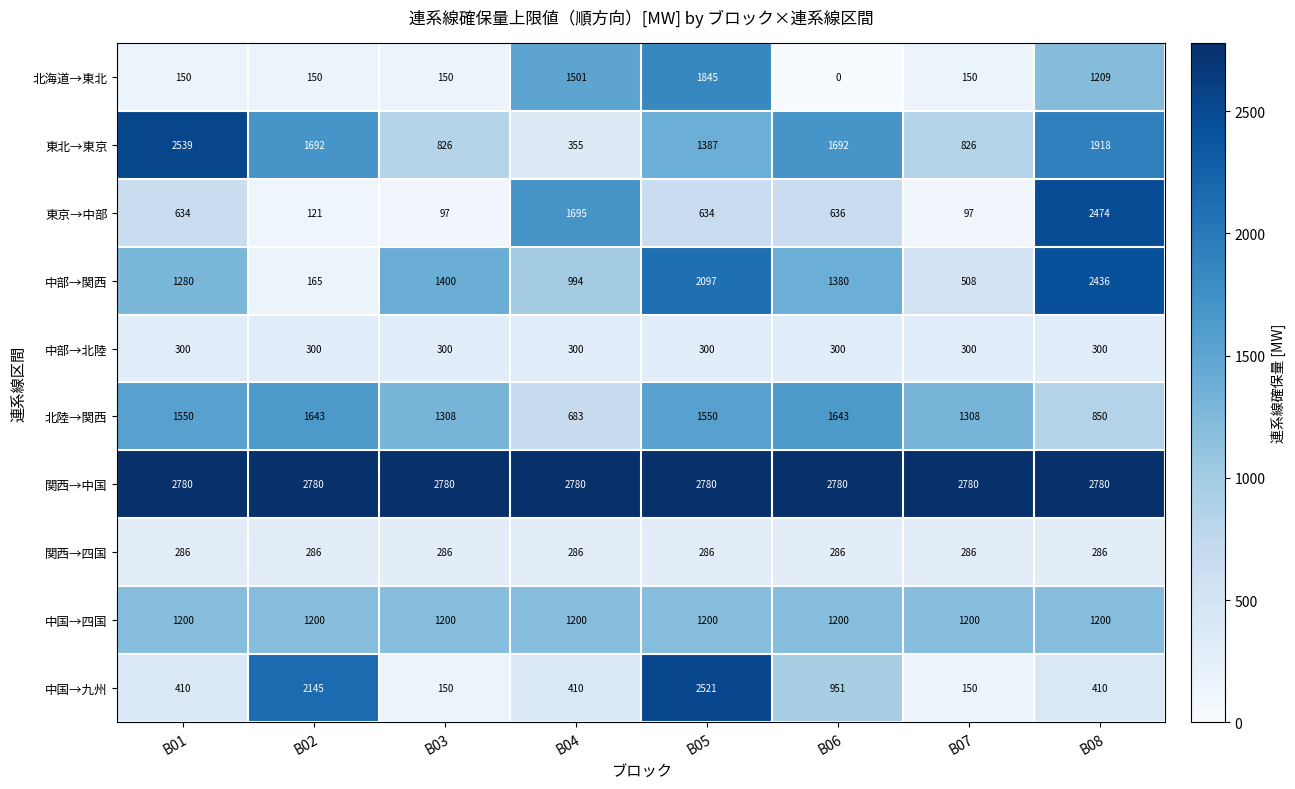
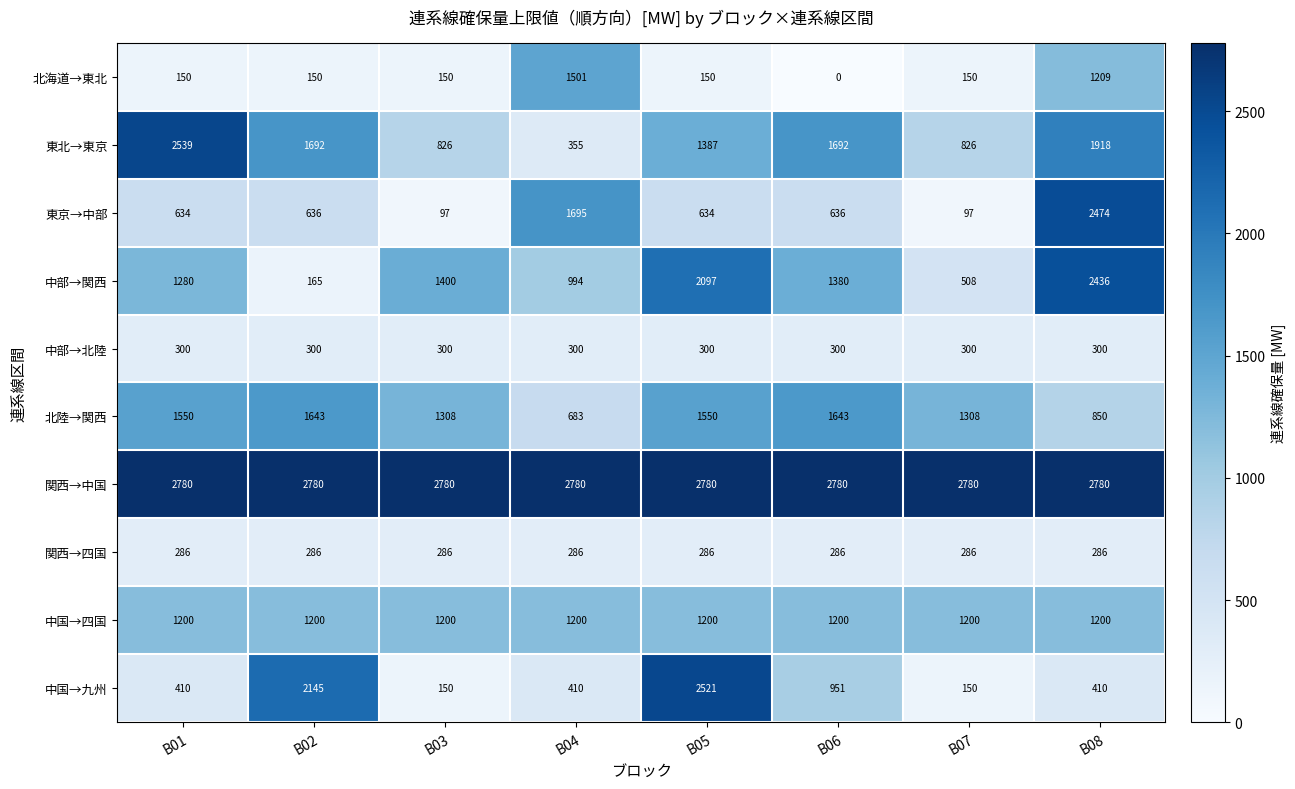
  {
    "北海道→東北": {
      "B01": 150,
      "B02": 150,
      "B03": 150,
      "B04": 1501,
-     "B05": 1845,
+     "B05": 150,
      "B06": 0,
      "B07": 150,
      "B08": 1209
    },
    "東北→東京": {
      "B01": 2539,
      "B02": 1692,
      "B03": 826,
      "B04": 355,
      "B05": 1387,
      "B06": 1692,
      "B07": 826,
      "B08": 1918
    },
    "東京→中部": {
      "B01": 634,
-     "B02": 121,
+     "B02": 636,
      "B03": 97,
      "B04": 1695,
      "B05": 634,
      "B06": 636,
      "B07": 97,
      "B08": 2474
    },
    "中部→関西": {
      "B01": 1280,
      "B02": 165,
      "B03": 1400,
      "B04": 994,
      "B05": 2097,
      "B06": 1380,
      "B07": 508,
      "B08": 2436
    },
    "中部→北陸": {
      "B01": 300,
      "B02": 300,
      "B03": 300,
      "B04": 300,
      "B05": 300,
      "B06": 300,
      "B07": 300,
      "B08": 300
    },
    "北陸→関西": {
      "B01": 1550,
      "B02": 1643,
      "B03": 1308,
      "B04": 683,
      "B05": 1550,
      "B06": 1643,
      "B07": 1308,
      "B08": 850
    },
    "関西→中国": {
      "B01": 2780,
      "B02": 2780,
      "B03": 2780,
      "B04": 2780,
      "B05": 2780,
      "B06": 2780,
      "B07": 2780,
      "B08": 2780
    },
    "関西→四国": {
      "B01": 286,
      "B02": 286,
      "B03": 286,
      "B04": 286,
      "B05": 286,
      "B06": 286,
      "B07": 286,
      "B08": 286
    },
    "中国→四国": {
      "B01": 1200,
      "B02": 1200,
      "B03": 1200,
      "B04": 1200,
      "B05": 1200,
      "B06": 1200,
      "B07": 1200,
      "B08": 1200
    },
    "中国→九州": {
      "B01": 410,
      "B02": 2145,
      "B03": 150,
      "B04": 410,
      "B05": 2521,
      "B06": 951,
      "B07": 150,
      "B08": 410
    }
  }
